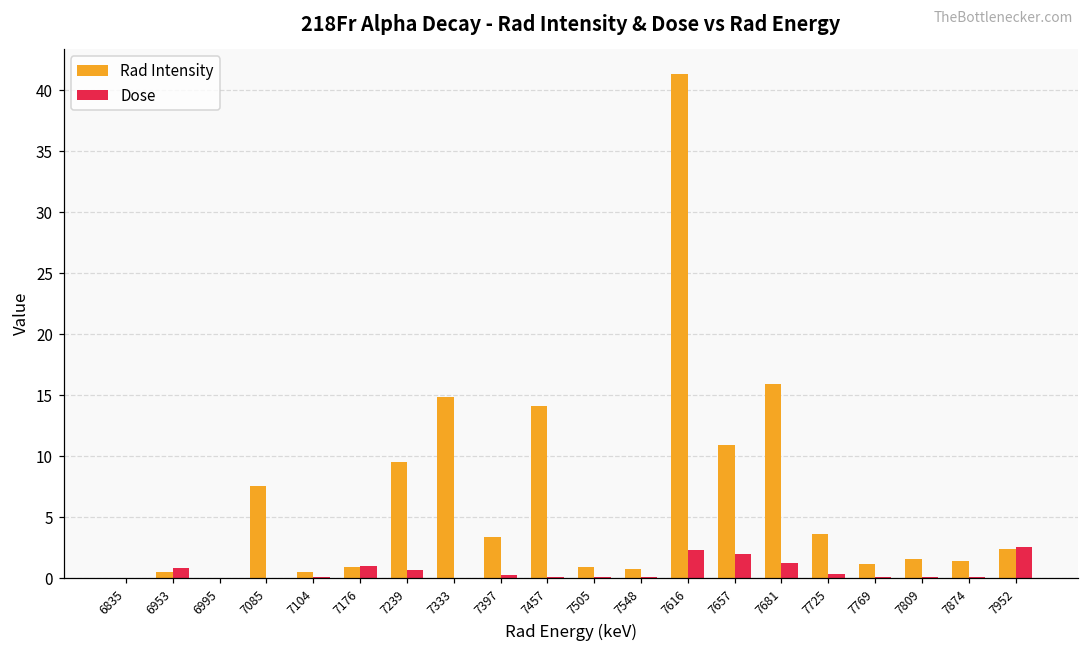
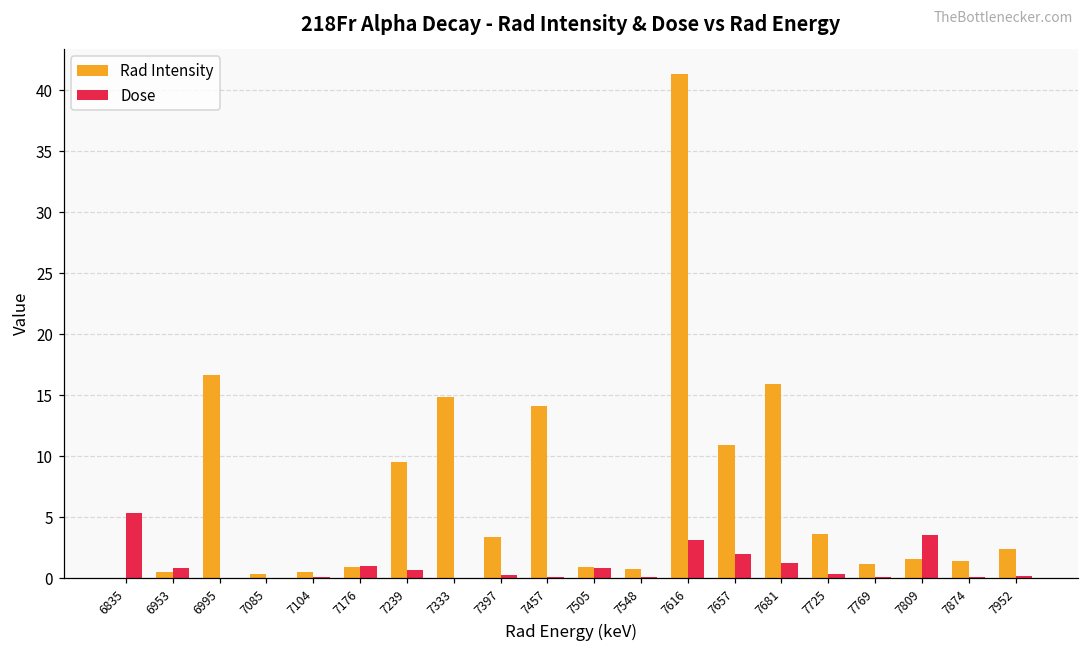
  {
    "Rad Intensity": {
      "6953": 0.5,
-     "6995": 0.0,
-     "7085": 7.6,
+     "6995": 16.6,
+     "7085": 0.3,
      "7104": 0.5,
      "7176": 0.9,
      "7239": 9.5,
      "7333": 14.9,
      "7397": 3.4,
      "7457": 14.1,
      "7505": 0.9,
      "7548": 0.8,
      "7616": 41.3,
      "7657": 10.9,
      "7681": 15.9,
      "7725": 3.6,
      "7769": 1.1,
      "7809": 1.6,
      "7874": 1.4,
      "7952": 2.4
    },
    "Dose": {
-     "6835": 0.0,
+     "6835": 5.4,
      "6953": 0.8,
      "7176": 1.0,
      "7239": 0.7,
      "7397": 0.3,
-     "7505": 0.1,
-     "7616": 2.3,
+     "7505": 0.8,
+     "7616": 3.2,
      "7657": 2.0,
      "7681": 1.2,
      "7725": 0.4,
-     "7809": 0.1,
-     "7952": 2.5
+     "7809": 3.5,
+     "7952": 0.2
    }
  }
